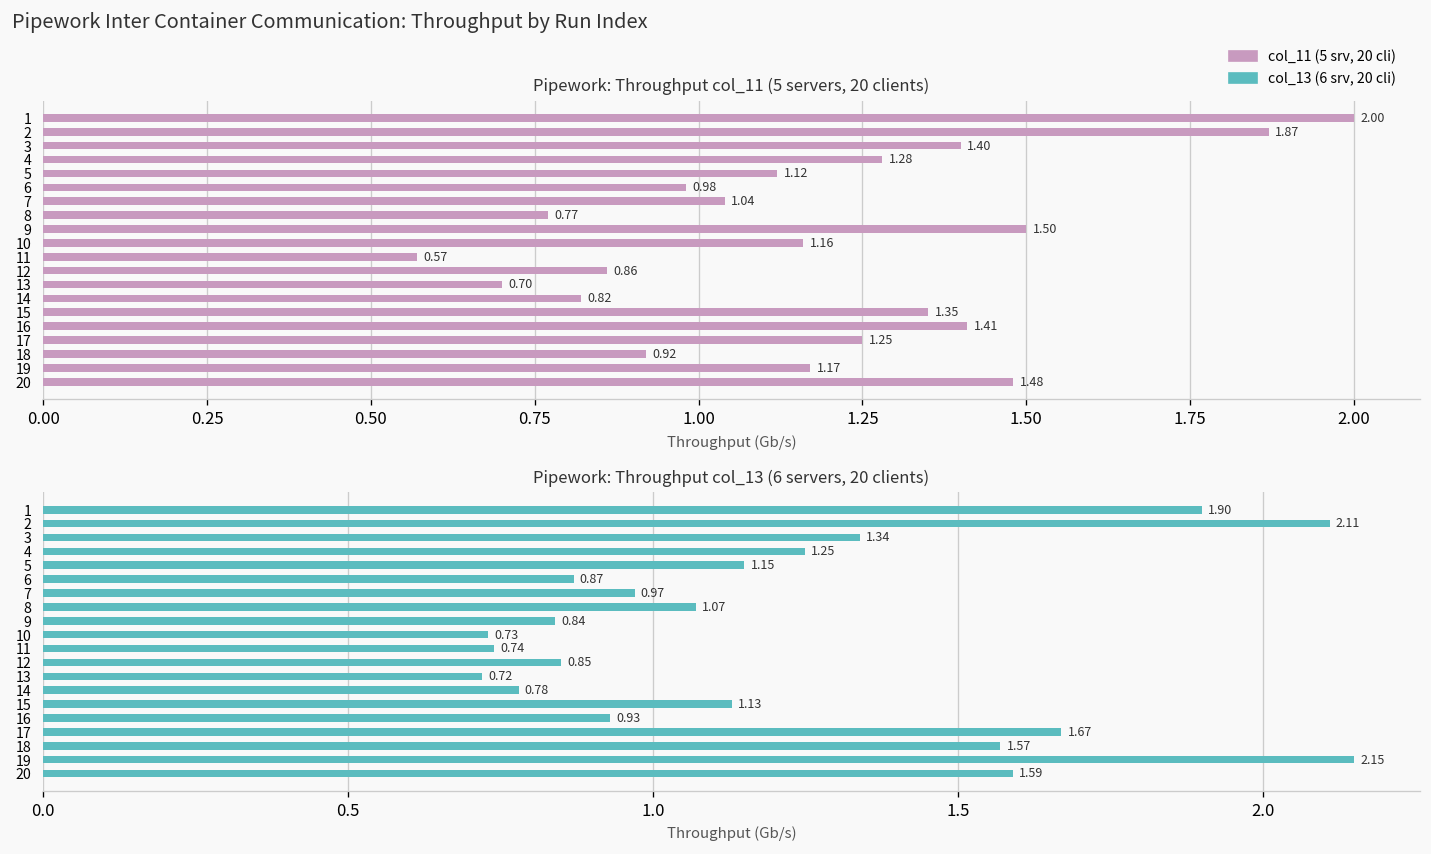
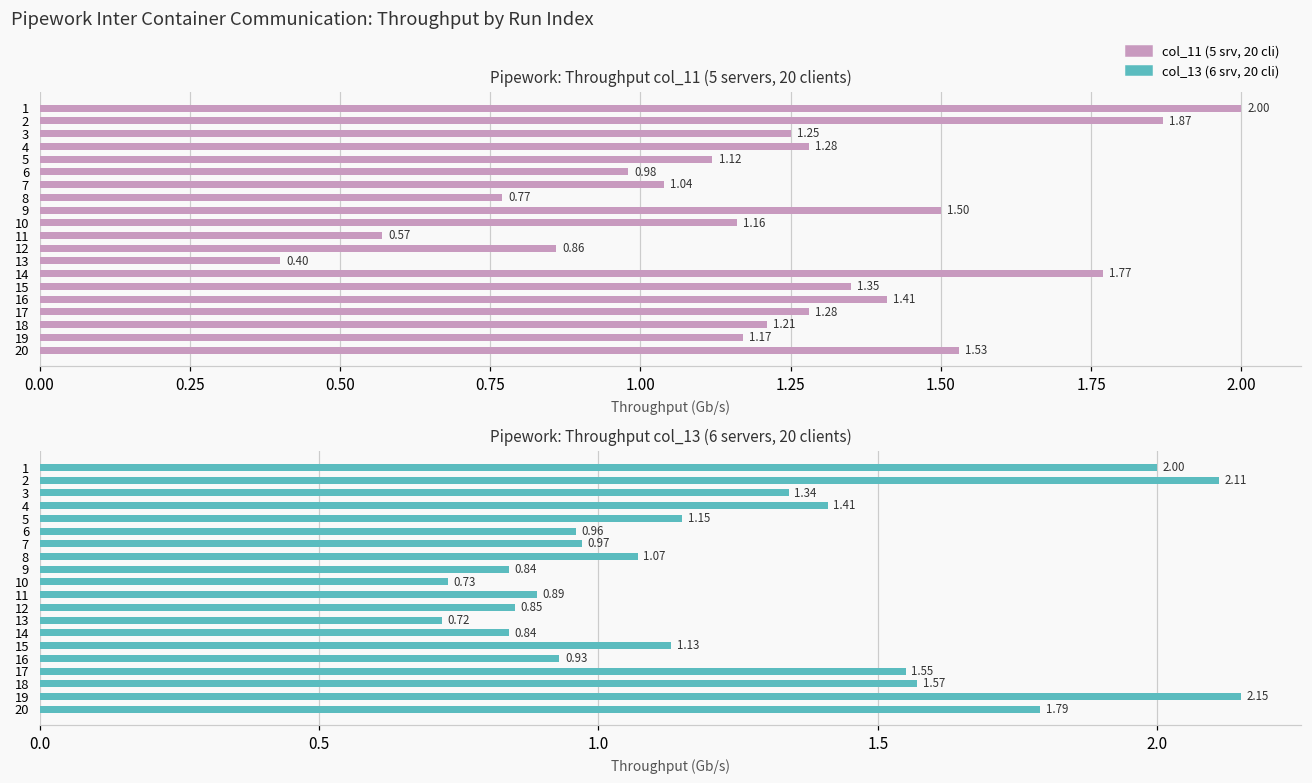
  {
    "Pipework: Throughput col_11 (5 servers, 20 clients)": {
      "1": 2.00,
      "2": 1.87,
-     "3": 1.40,
+     "3": 1.25,
      "4": 1.28,
      "5": 1.12,
      "6": 0.98,
      "7": 1.04,
      "8": 0.77,
      "9": 1.50,
      "10": 1.16,
      "11": 0.57,
      "12": 0.86,
-     "13": 0.70,
-     "14": 0.82,
+     "13": 0.40,
+     "14": 1.77,
      "15": 1.35,
      "16": 1.41,
-     "17": 1.25,
-     "18": 0.92,
+     "17": 1.28,
+     "18": 1.21,
      "19": 1.17,
-     "20": 1.48
+     "20": 1.53
    },
    "Pipework: Throughput col_13 (6 servers, 20 clients)": {
-     "1": 1.90,
+     "1": 2.00,
      "2": 2.11,
      "3": 1.34,
-     "4": 1.25,
+     "4": 1.41,
      "5": 1.15,
-     "6": 0.87,
+     "6": 0.96,
      "7": 0.97,
      "8": 1.07,
      "9": 0.84,
      "10": 0.73,
-     "11": 0.74,
+     "11": 0.89,
      "12": 0.85,
      "13": 0.72,
-     "14": 0.78,
+     "14": 0.84,
      "15": 1.13,
      "16": 0.93,
-     "17": 1.67,
+     "17": 1.55,
      "18": 1.57,
      "19": 2.15,
-     "20": 1.59
+     "20": 1.79
    }
  }
